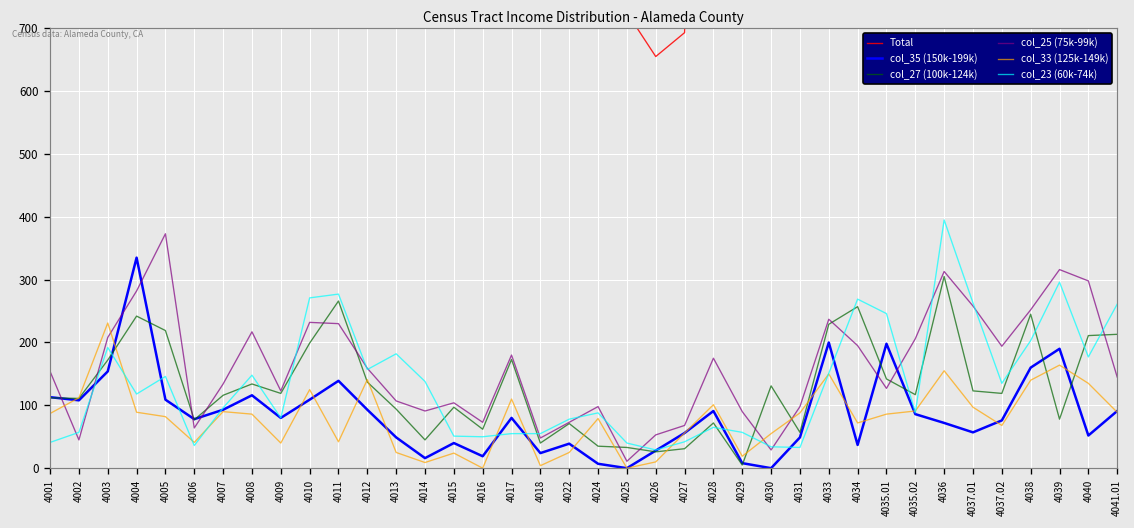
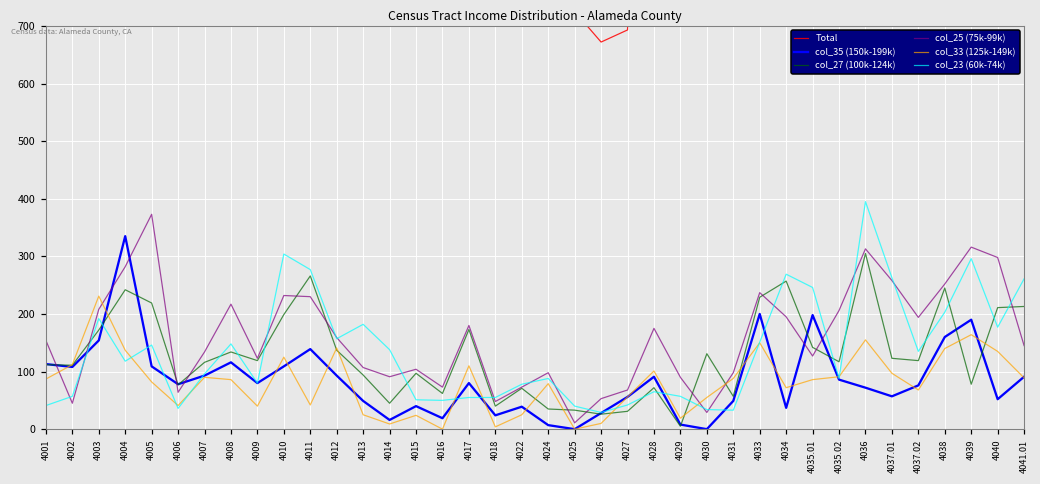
  {
    "Total": {
      "4006": 700,
-     "4026": 660,
+     "4026": 670,
      "4027": 690
    },
    "col_35 (150k-199k)": {
      "4003": 150,
      "4004": 340,
      "4005": 110,
      "4008": 120,
      "4010": 110,
      "4011": 140,
      "4012": 90,
      "4013": 50,
      "4014": 20,
      "4015": 40,
      "4016": 20,
      "4017": 80,
      "4018": 20,
      "4022": 40,
      "4024": 10,
      "4028": 90,
      "4030": 0,
      "4031": 50,
      "4033": 200,
      "4034": 40,
      "4035.01": 200,
      "4036": 70,
      "4037.01": 60,
      "4037.02": 80,
      "4038": 160,
      "4039": 190,
      "4040": 50
    },
    "col_27 (100k-124k)": {
      "4003": 170,
      "4004": 240,
      "4005": 220,
      "4007": 120,
      "4008": 130,
      "4010": 200,
      "4011": 270,
      "4013": 90,
      "4014": 50,
      "4015": 100,
      "4016": 60,
      "4017": 170,
      "4018": 40,
      "4024": 40,
      "4025": 30,
      "4027": 30,
      "4028": 70,
      "4030": 130,
      "4031": 60,
      "4033": 230,
      "4034": 260,
      "4035.01": 140,
      "4035.02": 120,
      "4036": 310,
      "4037.01": 120,
      "4037.02": 120,
      "4038": 250,
      "4039": 80,
      "4040": 210,
      "4041.01": 210
    },
    "col_25 (75k-99k)": {
      "4001": 150,
      "4002": 50,
      "4003": 210,
      "4004": 280,
      "4005": 370,
      "4006": 60,
      "4007": 130,
      "4008": 220,
      "4010": 230,
      "4011": 230,
      "4013": 110,
      "4014": 90,
      "4015": 100,
      "4016": 70,
      "4017": 180,
      "4018": 50,
      "4024": 100,
      "4025": 10,
      "4026": 50,
      "4027": 70,
      "4028": 180,
      "4029": 90,
      "4030": 30,
      "4031": 100,
      "4033": 240,
      "4034": 200,
      "4035.01": 130,
      "4035.02": 210,
      "4036": 310,
      "4037.01": 260,
      "4037.02": 190,
      "4038": 250,
      "4039": 320,
      "4040": 300,
      "4041.01": 150
    },
    "col_33 (125k-149k)": {
      "4001": 90,
      "4003": 230,
-     "4004": 90,
+     "4004": 140,
      "4005": 80,
      "4006": 40,
      "4008": 90,
      "4009": 40,
      "4010": 130,
      "4011": 40,
      "4013": 30,
      "4014": 10,
      "4015": 20,
      "4016": 0,
      "4017": 110,
      "4018": 0,
      "4022": 30,
      "4024": 80,
      "4026": 10,
      "4028": 100,
      "4029": 20,
      "4030": 60,
      "4031": 90,
      "4034": 70,
      "4035.01": 90,
      "4036": 160,
      "4037.01": 100,
      "4037.02": 70,
      "4038": 140,
      "4039": 160,
      "4040": 140
    },
    "col_23 (60k-74k)": {
      "4001": 40,
      "4002": 60,
      "4003": 190,
      "4004": 120,
      "4005": 150,
      "4006": 40,
      "4008": 150,
-     "4010": 270,
+     "4010": 300,
      "4011": 280,
      "4013": 180,
      "4014": 140,
      "4015": 50,
      "4016": 50,
      "4017": 60,
      "4018": 60,
      "4022": 80,
      "4024": 90,
      "4025": 40,
      "4027": 40,
      "4028": 70,
      "4029": 60,
      "4030": 30,
      "4031": 30,
      "4034": 270,
      "4035.01": 250,
      "4036": 400,
      "4037.01": 260,
      "4037.02": 140,
      "4038": 200,
      "4039": 300,
      "4040": 180,
      "4041.01": 260
    }
  }
